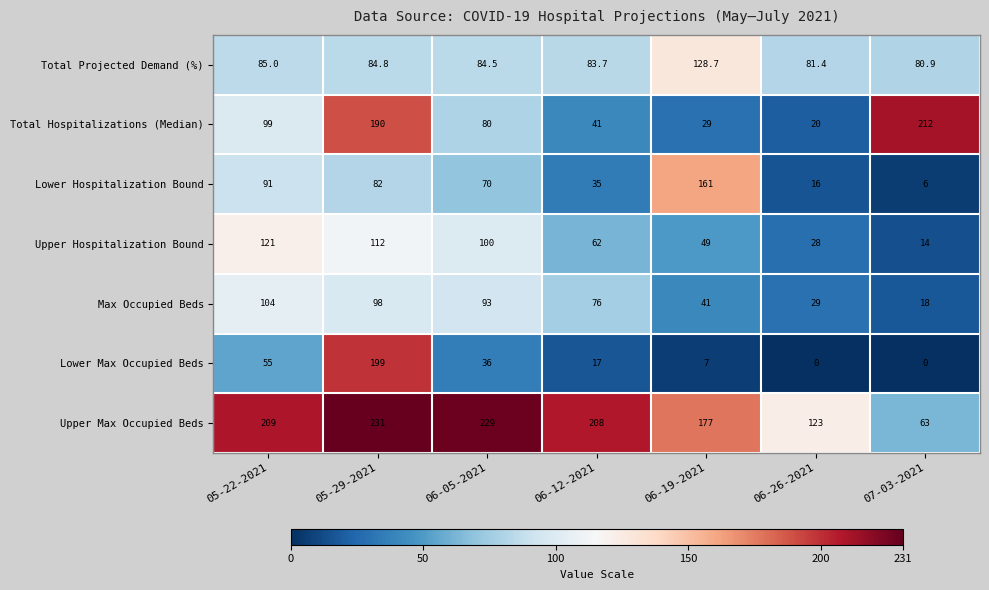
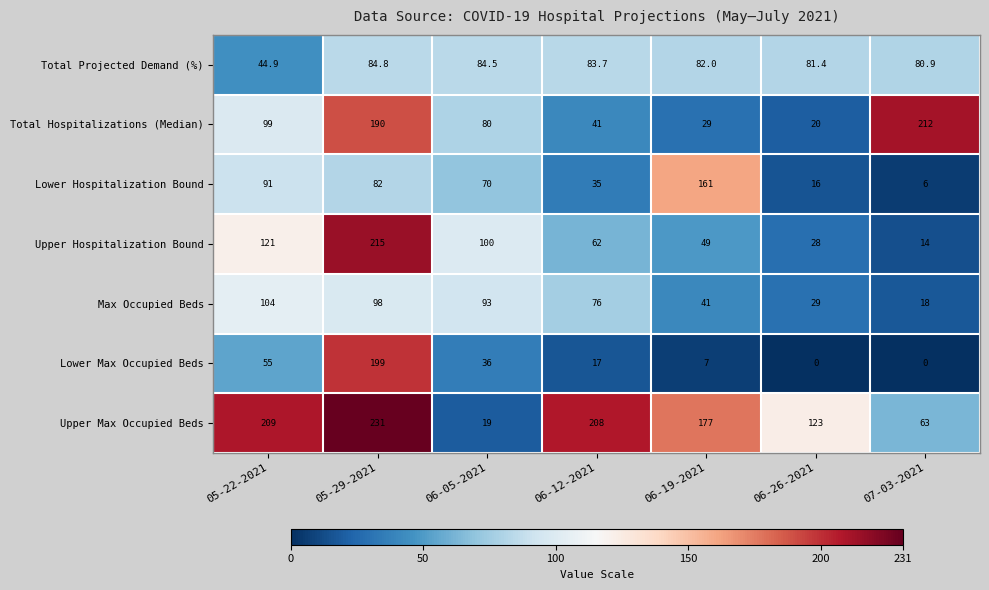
  {
    "Total Projected Demand (%)": {
-     "05-22-2021": 85.0,
+     "05-22-2021": 44.9,
      "05-29-2021": 84.8,
      "06-05-2021": 84.5,
      "06-12-2021": 83.7,
-     "06-19-2021": 128.7,
+     "06-19-2021": 82.0,
      "06-26-2021": 81.4,
      "07-03-2021": 80.9
    },
    "Total Hospitalizations (Median)": {
      "05-22-2021": 99,
      "05-29-2021": 190,
      "06-05-2021": 80,
      "06-12-2021": 41,
      "06-19-2021": 29,
      "06-26-2021": 20,
      "07-03-2021": 212
    },
    "Lower Hospitalization Bound": {
      "05-22-2021": 91,
      "05-29-2021": 82,
      "06-05-2021": 70,
      "06-12-2021": 35,
      "06-19-2021": 161,
      "06-26-2021": 16,
      "07-03-2021": 6
    },
    "Upper Hospitalization Bound": {
      "05-22-2021": 121,
-     "05-29-2021": 112,
+     "05-29-2021": 215,
      "06-05-2021": 100,
      "06-12-2021": 62,
      "06-19-2021": 49,
      "06-26-2021": 28,
      "07-03-2021": 14
    },
    "Max Occupied Beds": {
      "05-22-2021": 104,
      "05-29-2021": 98,
      "06-05-2021": 93,
      "06-12-2021": 76,
      "06-19-2021": 41,
      "06-26-2021": 29,
      "07-03-2021": 18
    },
    "Lower Max Occupied Beds": {
      "05-22-2021": 55,
      "05-29-2021": 199,
      "06-05-2021": 36,
      "06-12-2021": 17,
      "06-19-2021": 7,
      "06-26-2021": 0,
      "07-03-2021": 0
    },
    "Upper Max Occupied Beds": {
      "05-22-2021": 209,
      "05-29-2021": 231,
-     "06-05-2021": 229,
+     "06-05-2021": 19,
      "06-12-2021": 208,
      "06-19-2021": 177,
      "06-26-2021": 123,
      "07-03-2021": 63
    }
  }
